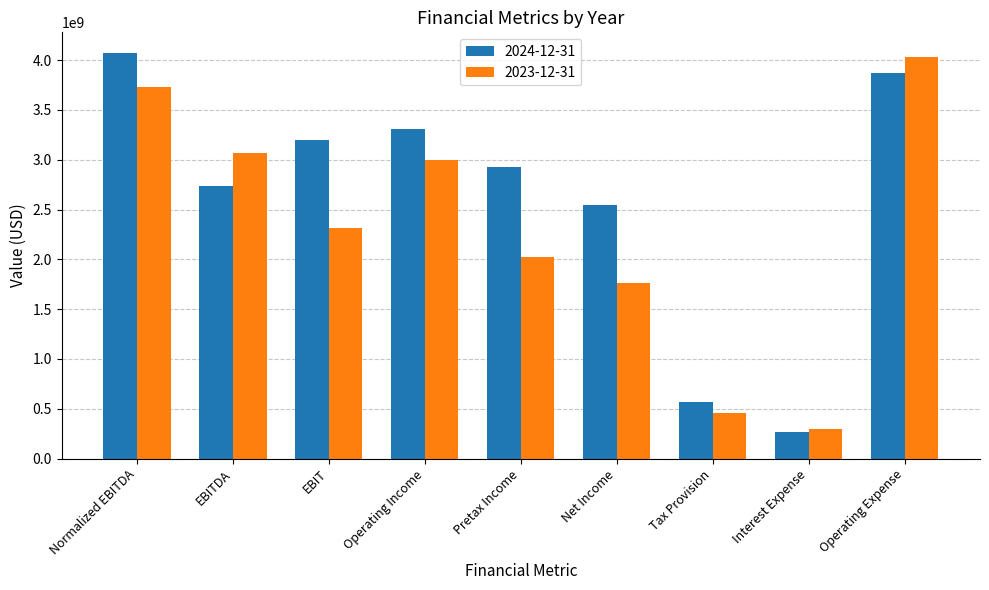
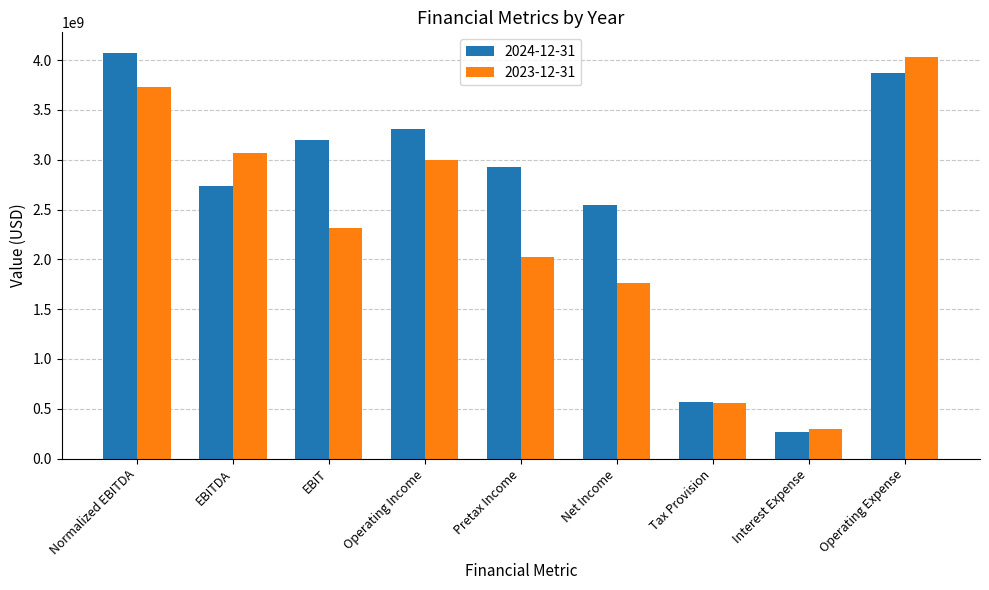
  {
    "2024-12-31": {
      "Normalized EBITDA": 4100000000,
      "EBITDA": 2700000000,
      "EBIT": 3200000000,
      "Operating Income": 3300000000,
      "Pretax Income": 2900000000,
      "Net Income": 2500000000,
      "Tax Provision": 600000000,
      "Interest Expense": 300000000,
      "Operating Expense": 3900000000
    },
    "2023-12-31": {
      "Normalized EBITDA": 3700000000,
      "EBITDA": 3100000000,
      "EBIT": 2300000000,
      "Operating Income": 3000000000,
      "Pretax Income": 2000000000,
      "Net Income": 1800000000,
-     "Tax Provision": 500000000,
+     "Tax Provision": 600000000,
      "Interest Expense": 300000000,
      "Operating Expense": 4000000000
    }
  }
